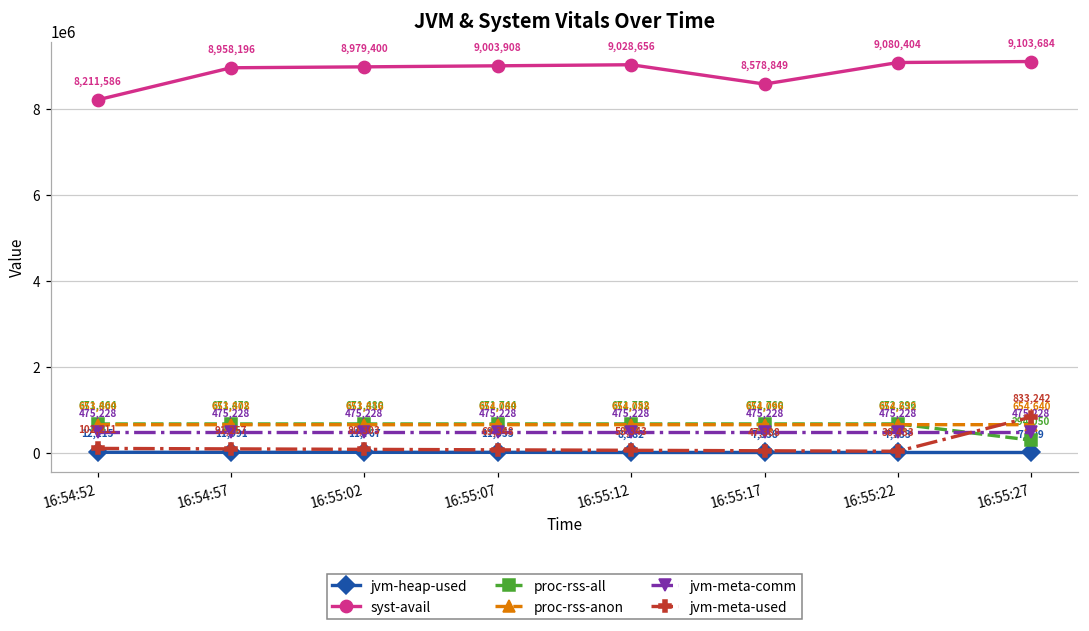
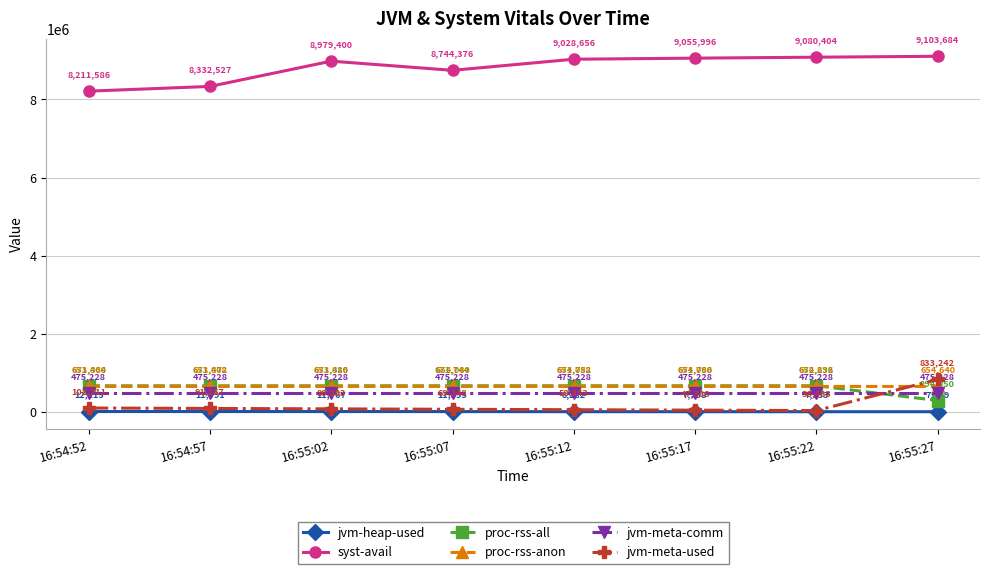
  {
    "syst-avail": {
      "16:54:52": "8,211,586",
-     "16:54:57": "8,958,196",
+     "16:54:57": "8,332,527",
      "16:55:02": "8,979,400",
-     "16:55:07": "9,003,908",
+     "16:55:07": "8,744,376",
      "16:55:12": "9,028,656",
-     "16:55:17": "8,578,849",
+     "16:55:17": "9,055,996",
      "16:55:22": "9,080,404",
      "16:55:27": "9,103,684"
    }
  }
